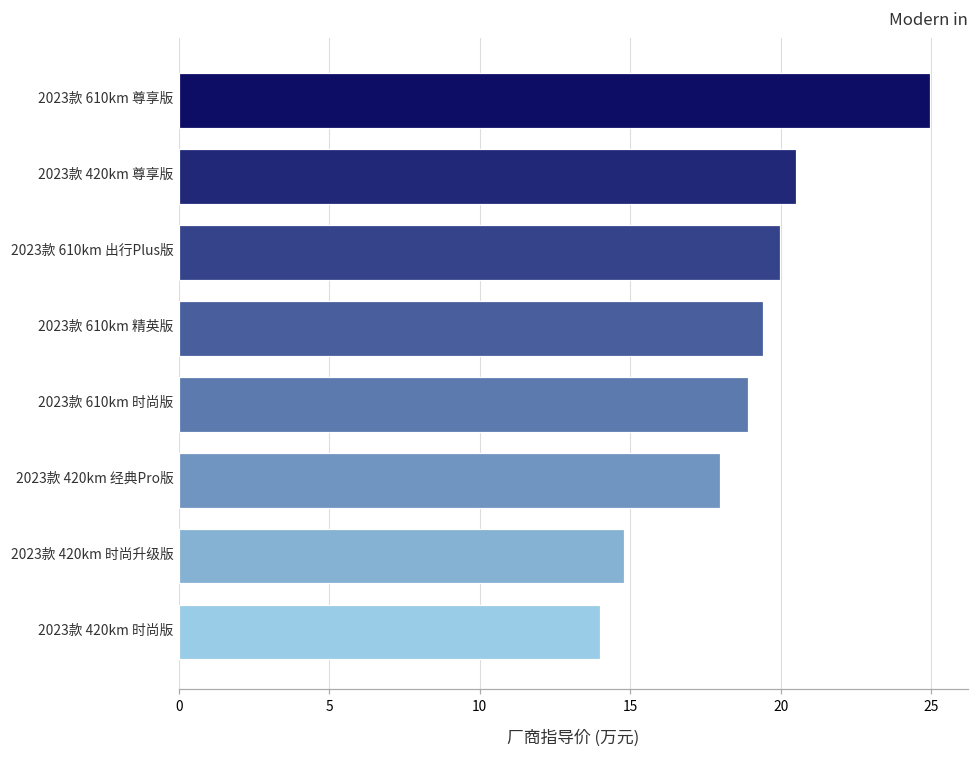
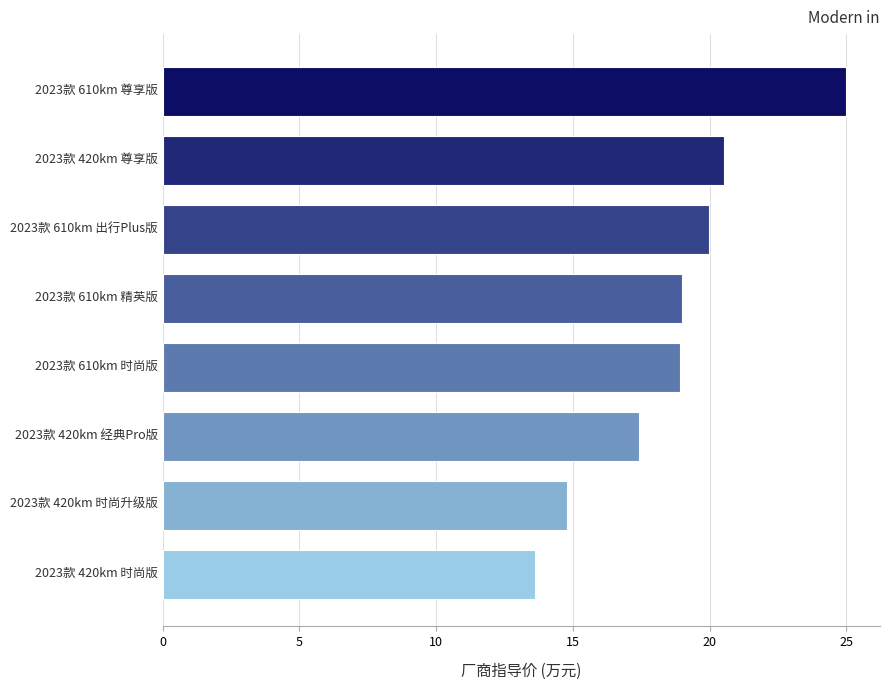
  {
    "2023款 610km 尊享版": 25.0,
    "2023款 420km 尊享版": 20.5,
    "2023款 610km 出行Plus版": 20.0,
-   "2023款 610km 精英版": 19.4,
+   "2023款 610km 精英版": 19.0,
    "2023款 610km 时尚版": 18.9,
-   "2023款 420km 经典Pro版": 18.0,
+   "2023款 420km 经典Pro版": 17.4,
    "2023款 420km 时尚升级版": 14.8,
-   "2023款 420km 时尚版": 14.0
+   "2023款 420km 时尚版": 13.6
  }
